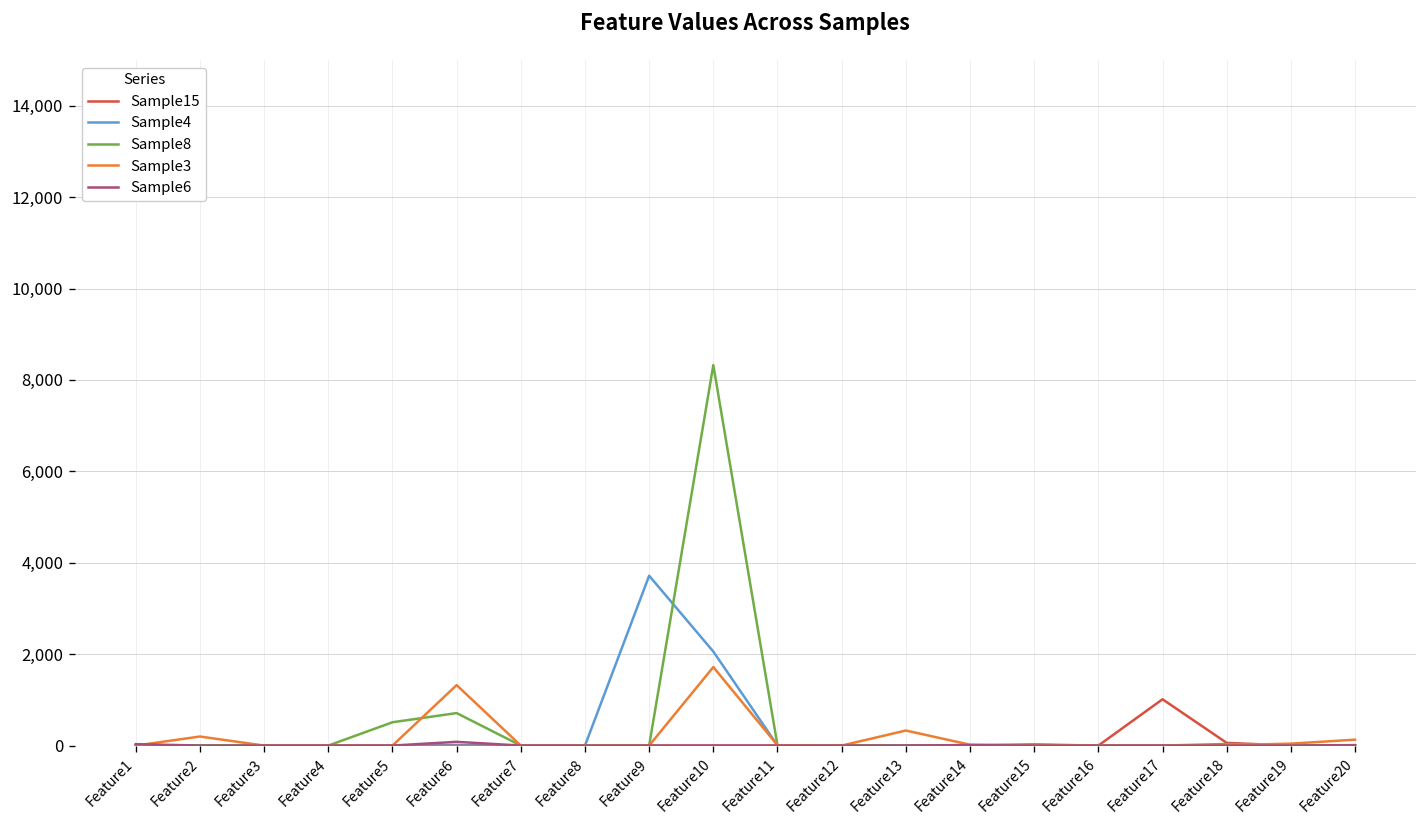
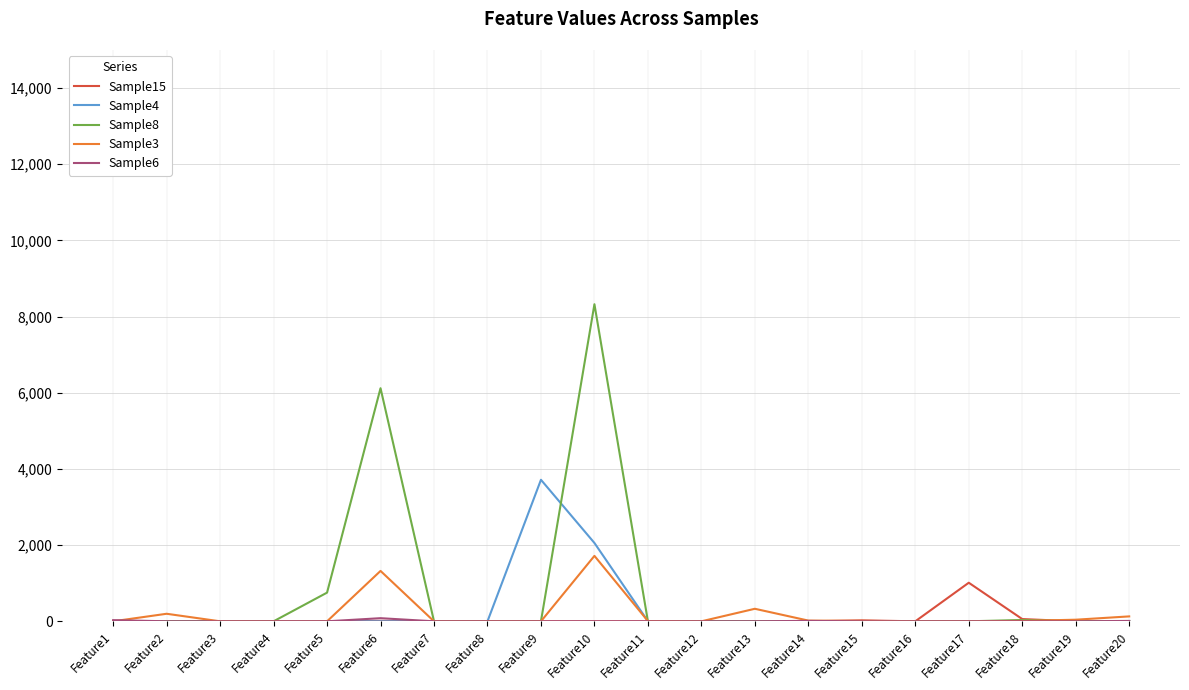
  {
    "Sample4": {
      "Feature9": "3,700",
      "Feature10": "2,100"
    },
    "Sample8": {
-     "Feature5": "500",
-     "Feature6": "700",
+     "Feature5": "800",
+     "Feature6": "6,100",
      "Feature10": "8,300"
    },
    "Sample6": {
      "Feature6": "100"
    }
  }
